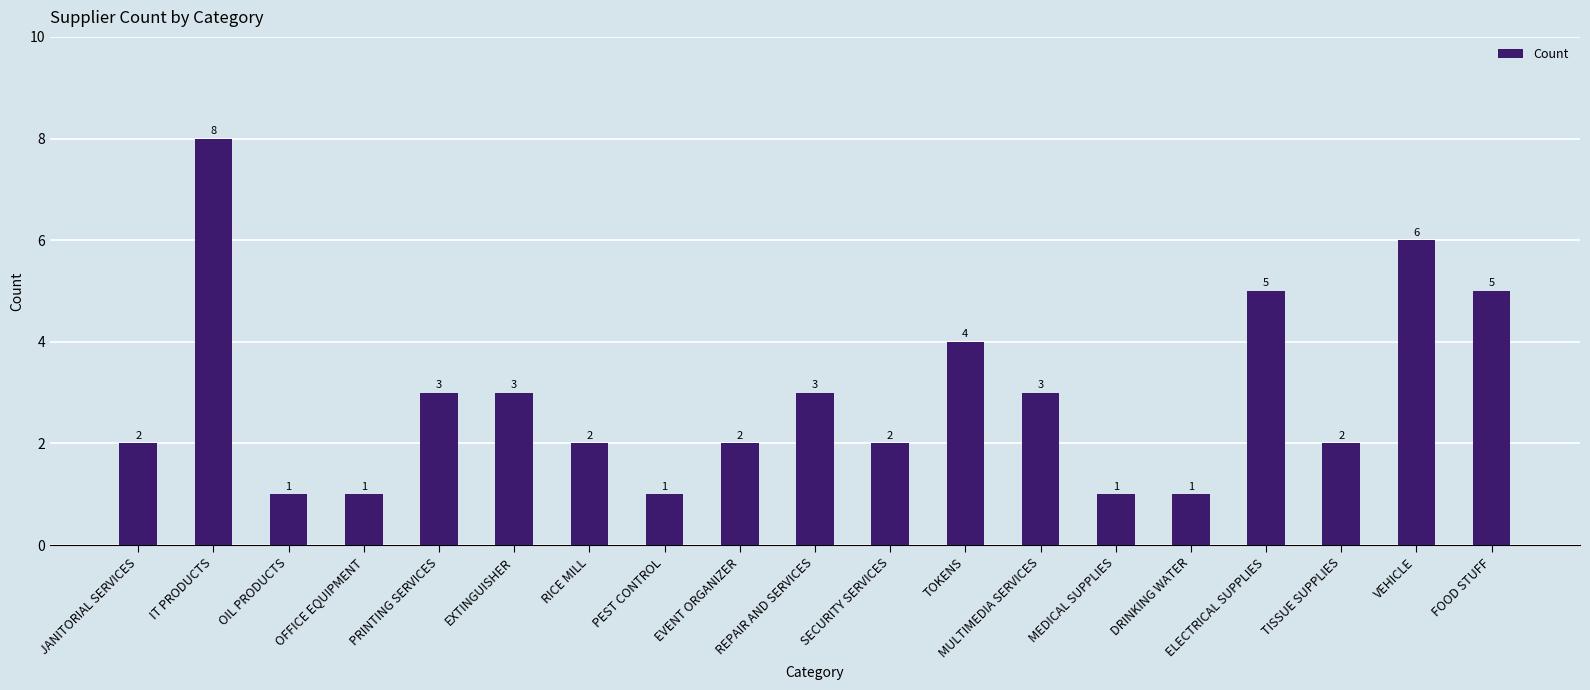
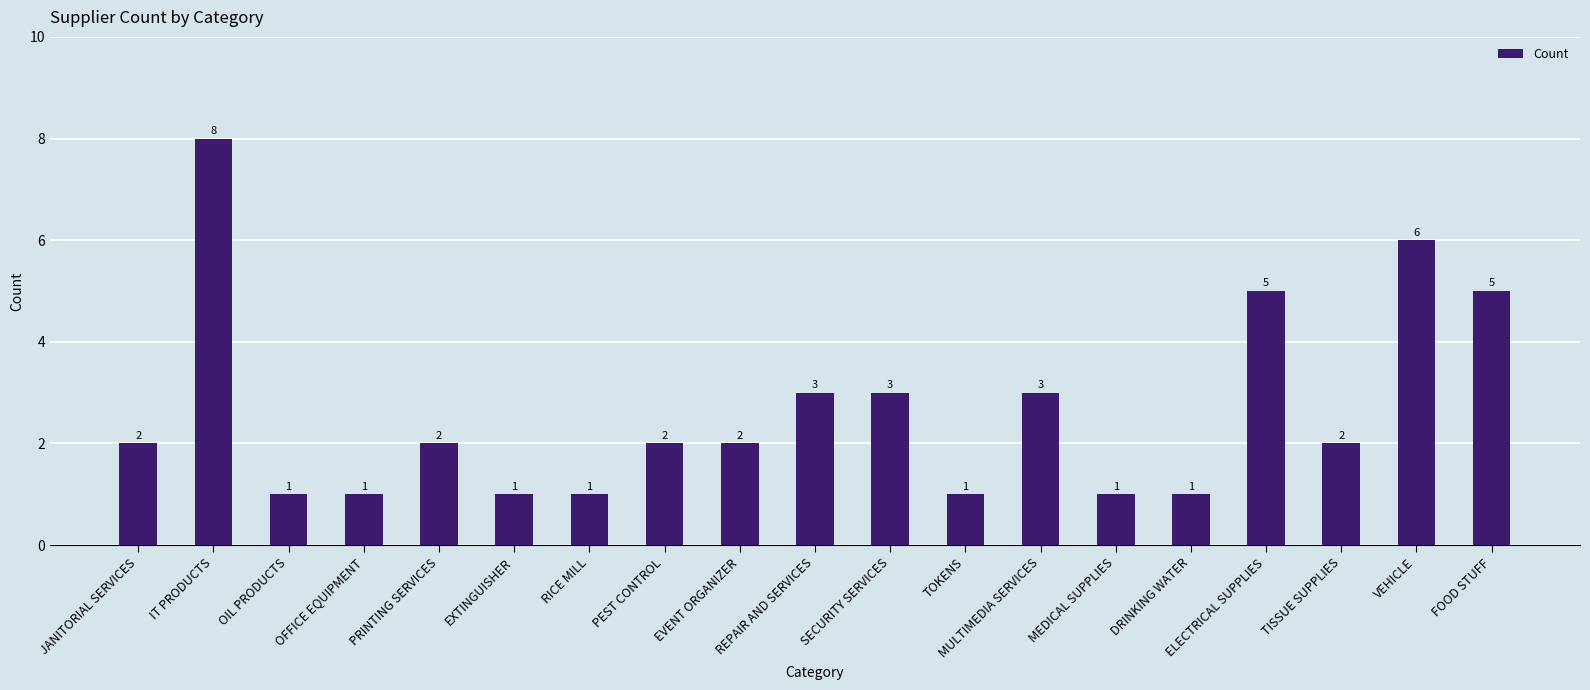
  {
    "JANITORIAL SERVICES": 2,
    "IT PRODUCTS": 8,
    "OIL PRODUCTS": 1,
    "OFFICE EQUIPMENT": 1,
-   "PRINTING SERVICES": 3,
-   "EXTINGUISHER": 3,
-   "RICE MILL": 2,
-   "PEST CONTROL": 1,
+   "PRINTING SERVICES": 2,
+   "EXTINGUISHER": 1,
+   "RICE MILL": 1,
+   "PEST CONTROL": 2,
    "EVENT ORGANIZER": 2,
    "REPAIR AND SERVICES": 3,
-   "SECURITY SERVICES": 2,
-   "TOKENS": 4,
+   "SECURITY SERVICES": 3,
+   "TOKENS": 1,
    "MULTIMEDIA SERVICES": 3,
    "MEDICAL SUPPLIES": 1,
    "DRINKING WATER": 1,
    "ELECTRICAL SUPPLIES": 5,
    "TISSUE SUPPLIES": 2,
    "VEHICLE": 6,
    "FOOD STUFF": 5
  }
